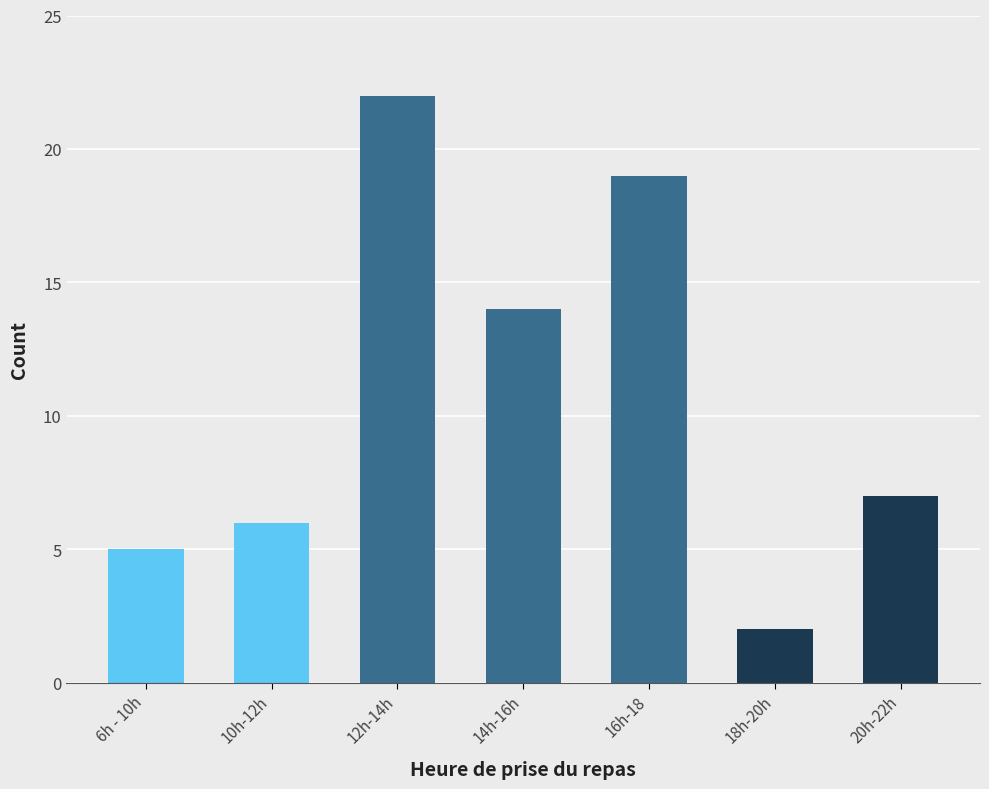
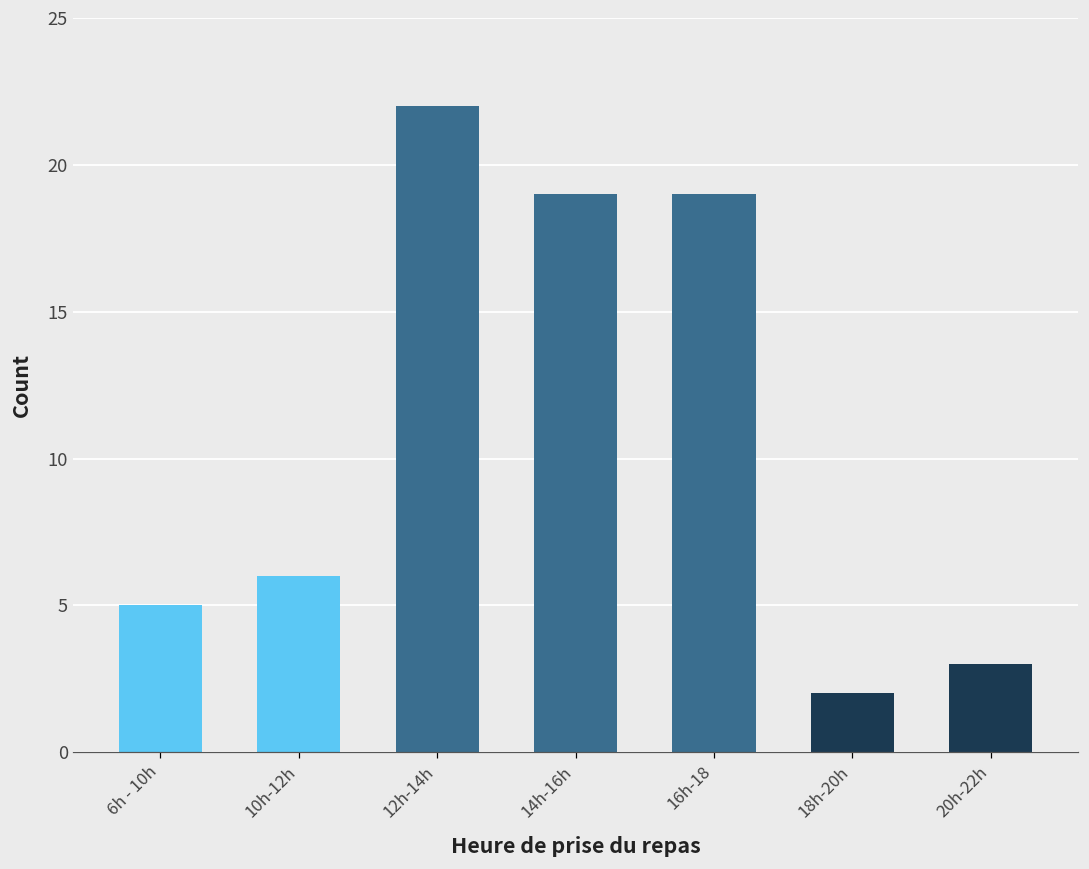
  {
    "6h - 10h": 5,
    "10h-12h": 6,
    "12h-14h": 22,
-   "14h-16h": 14,
+   "14h-16h": 19,
    "16h-18": 19,
    "18h-20h": 2,
-   "20h-22h": 7
+   "20h-22h": 3
  }
